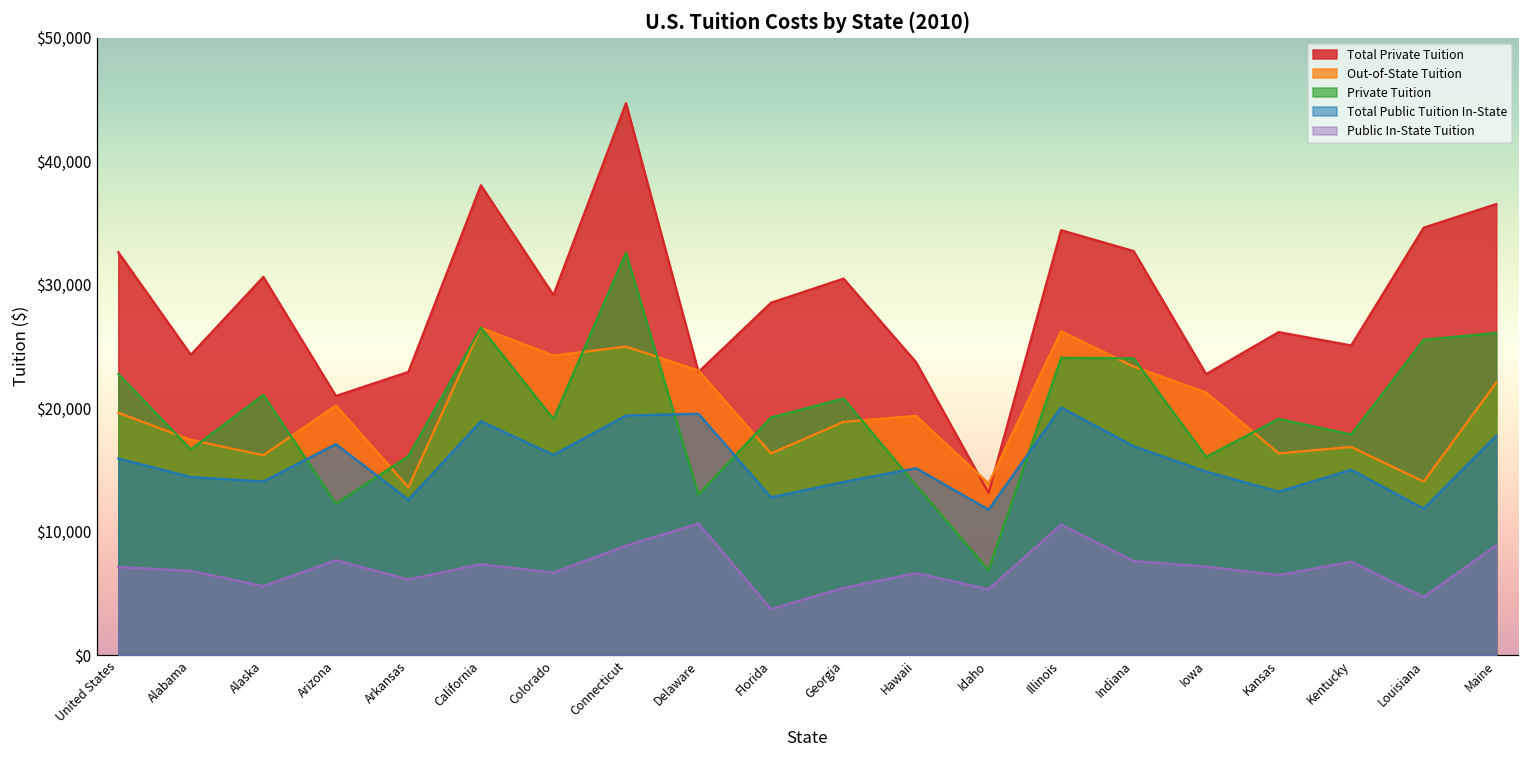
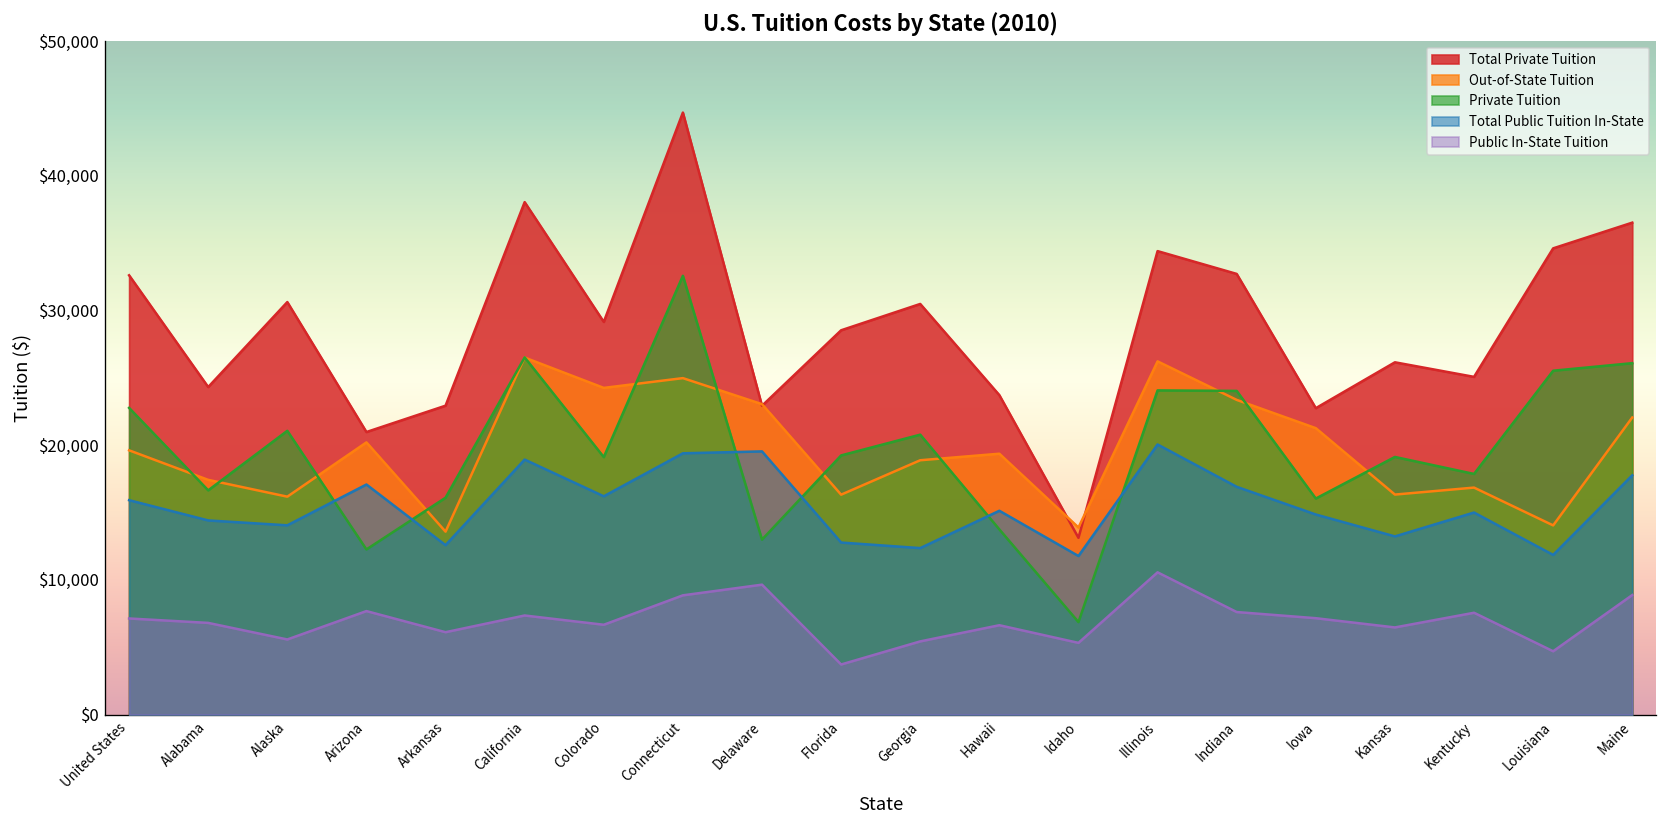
  {
    "Total Private Tuition": {
      "United States": "$32,600",
      "Alabama": "$24,300",
      "Alaska": "$30,600",
      "Arizona": "$21,000",
      "Arkansas": "$22,900",
      "California": "$38,000",
      "Colorado": "$29,200",
      "Connecticut": "$44,700",
      "Florida": "$28,500",
      "Georgia": "$30,500",
      "Hawaii": "$23,700",
      "Idaho": "$13,100",
      "Illinois": "$34,400",
      "Indiana": "$32,700",
      "Iowa": "$22,700",
      "Kansas": "$26,200",
      "Kentucky": "$25,100",
      "Louisiana": "$34,600",
      "Maine": "$36,500"
    },
    "Out-of-State Tuition": {
      "United States": "$19,600",
      "Alabama": "$17,400",
      "Alaska": "$16,200",
      "Arizona": "$20,200",
      "Arkansas": "$13,600",
      "Colorado": "$24,300",
      "Connecticut": "$25,000",
      "Florida": "$16,300",
      "Georgia": "$18,900",
      "Hawaii": "$19,400",
      "Idaho": "$13,900",
      "Illinois": "$26,200",
      "Indiana": "$23,400",
      "Iowa": "$21,300",
      "Kansas": "$16,300",
      "Kentucky": "$16,900",
      "Louisiana": "$14,000",
      "Maine": "$22,100"
    },
    "Private Tuition": {
      "United States": "$22,800",
      "Alabama": "$16,600",
      "Alaska": "$21,100",
      "Arizona": "$12,300",
      "Arkansas": "$16,100",
      "Colorado": "$19,100",
      "Connecticut": "$32,600",
      "Delaware": "$13,000",
      "Florida": "$19,200",
      "Georgia": "$20,800",
      "Hawaii": "$13,700",
      "Idaho": "$6,900",
      "Illinois": "$24,100",
      "Indiana": "$24,000",
      "Iowa": "$16,000",
      "Kansas": "$19,100",
      "Kentucky": "$17,900",
      "Louisiana": "$25,500",
      "Maine": "$26,100"
    },
    "Total Public Tuition In-State": {
      "United States": "$15,900",
      "Alabama": "$14,400",
      "Alaska": "$14,100",
      "Arizona": "$17,100",
      "Arkansas": "$12,600",
      "California": "$18,900",
      "Colorado": "$16,200",
      "Connecticut": "$19,400",
      "Delaware": "$19,500",
      "Florida": "$12,800",
-     "Georgia": "$14,000",
+     "Georgia": "$12,400",
      "Hawaii": "$15,100",
      "Idaho": "$11,800",
      "Illinois": "$20,100",
      "Indiana": "$16,900",
      "Iowa": "$14,900",
      "Kansas": "$13,200",
      "Kentucky": "$15,000",
      "Louisiana": "$11,900",
      "Maine": "$17,800"
    },
    "Public In-State Tuition": {
      "United States": "$7,100",
      "Alabama": "$6,800",
      "Alaska": "$5,600",
      "Arizona": "$7,700",
      "Arkansas": "$6,100",
      "California": "$7,400",
      "Colorado": "$6,700",
      "Connecticut": "$8,900",
-     "Delaware": "$10,600",
+     "Delaware": "$9,600",
      "Florida": "$3,700",
      "Georgia": "$5,400",
      "Hawaii": "$6,600",
      "Idaho": "$5,300",
      "Illinois": "$10,600",
      "Indiana": "$7,600",
      "Iowa": "$7,200",
      "Kansas": "$6,500",
      "Kentucky": "$7,600",
      "Louisiana": "$4,700",
      "Maine": "$8,900"
    }
  }
